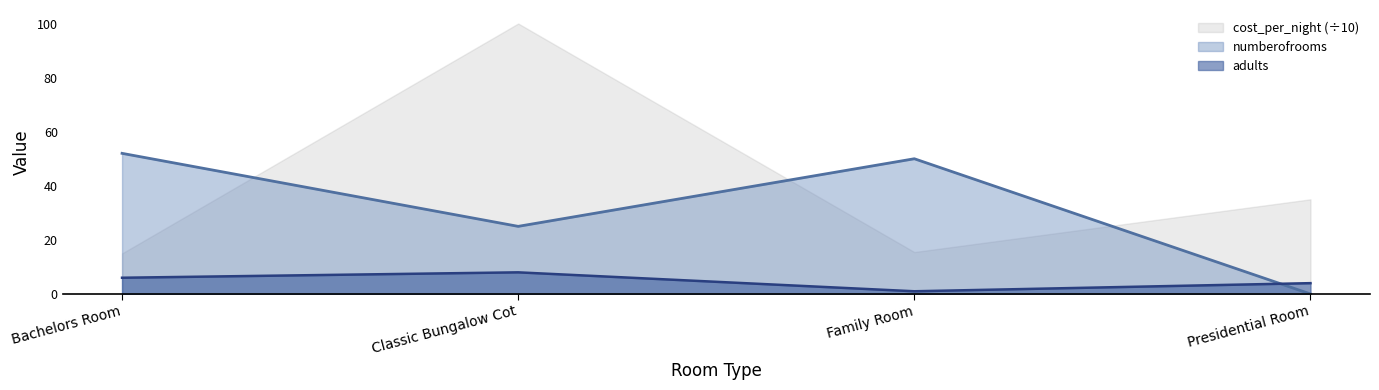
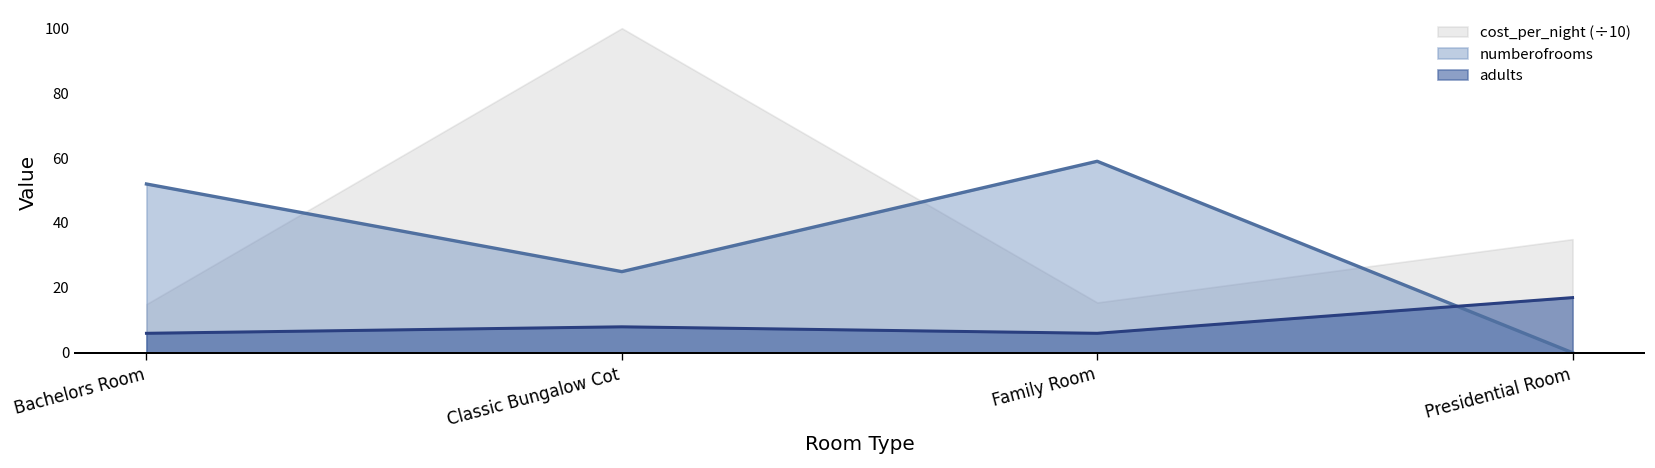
  {
    "cost_per_night (÷10)": {
      "Bachelors Room": 15,
      "Classic Bungalow Cot": 100,
      "Family Room": 16,
      "Presidential Room": 35
    },
    "numberofrooms": {
      "Bachelors Room": 52,
      "Classic Bungalow Cot": 25,
-     "Family Room": 50,
+     "Family Room": 59,
      "Presidential Room": 0
    },
    "adults": {
      "Bachelors Room": 6,
      "Classic Bungalow Cot": 8,
-     "Family Room": 1,
-     "Presidential Room": 4
+     "Family Room": 6,
+     "Presidential Room": 17
    }
  }
